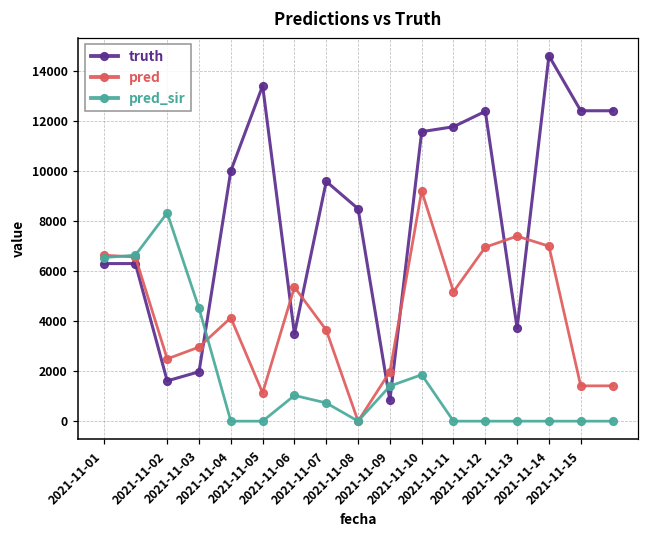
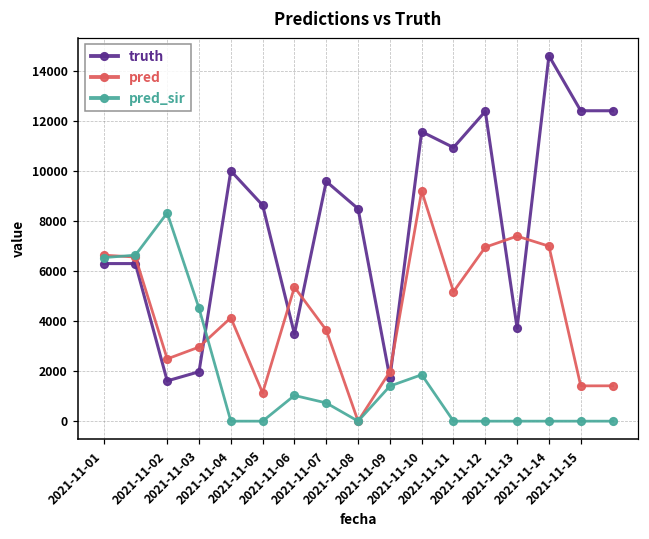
  {
    "truth": {
      "2021-11-02": 1600,
      "2021-11-03": 2000,
      "2021-11-04": 10000,
-     "2021-11-05": 13400,
+     "2021-11-05": 8600,
      "2021-11-06": 3500,
      "2021-11-07": 9600,
      "2021-11-08": 8500,
-     "2021-11-09": 800,
+     "2021-11-09": 1700,
      "2021-11-10": 11600,
-     "2021-11-11": 11800,
+     "2021-11-11": 10900,
      "2021-11-12": 12400,
      "2021-11-13": 3700,
      "2021-11-14": 14600
    },
    "pred": {
      "2021-11-02": 2500,
      "2021-11-03": 3000,
      "2021-11-04": 4100,
      "2021-11-05": 1100,
      "2021-11-06": 5400,
      "2021-11-07": 3600,
      "2021-11-09": 2000,
      "2021-11-10": 9200,
      "2021-11-11": 5200,
      "2021-11-12": 7000,
      "2021-11-13": 7400,
      "2021-11-14": 7000
    },
    "pred_sir": {
      "2021-11-02": 8300,
      "2021-11-03": 4500,
      "2021-11-04": 0,
      "2021-11-05": 0,
      "2021-11-06": 1000,
      "2021-11-07": 700,
      "2021-11-09": 1400,
      "2021-11-10": 1900,
      "2021-11-11": 0,
      "2021-11-12": 0,
      "2021-11-13": 0,
      "2021-11-14": 0
    }
  }
